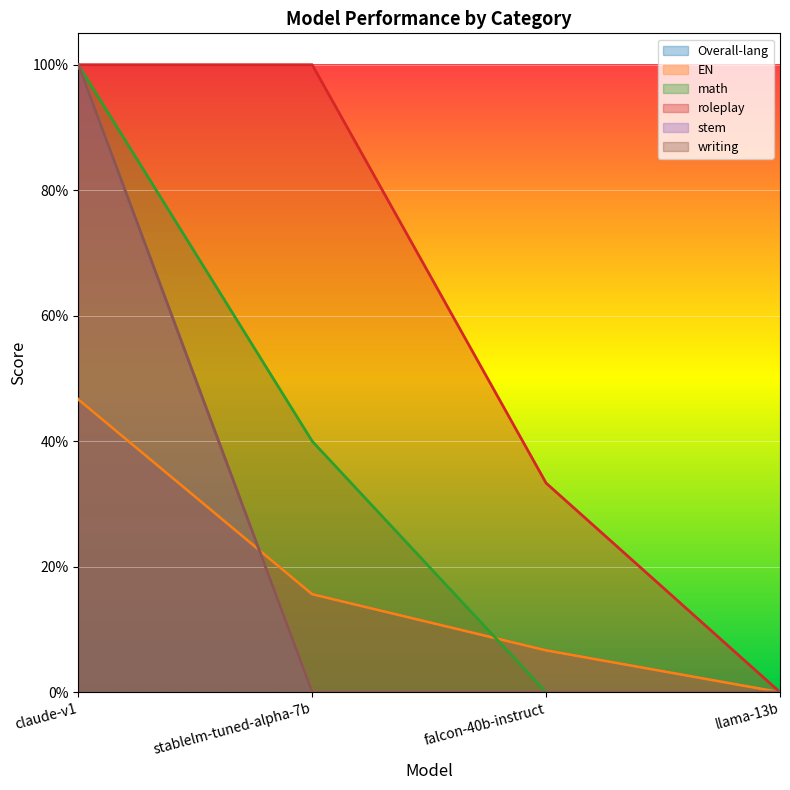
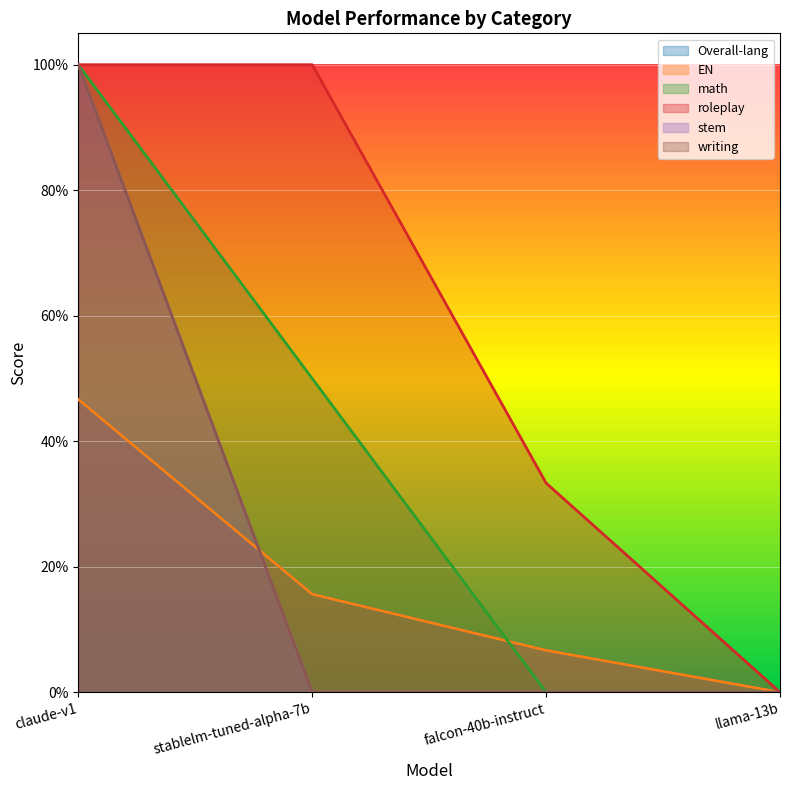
  {
    "math": {
-     "stablelm-tuned-alpha-7b": "40%"
+     "stablelm-tuned-alpha-7b": "50%"
    }
  }
